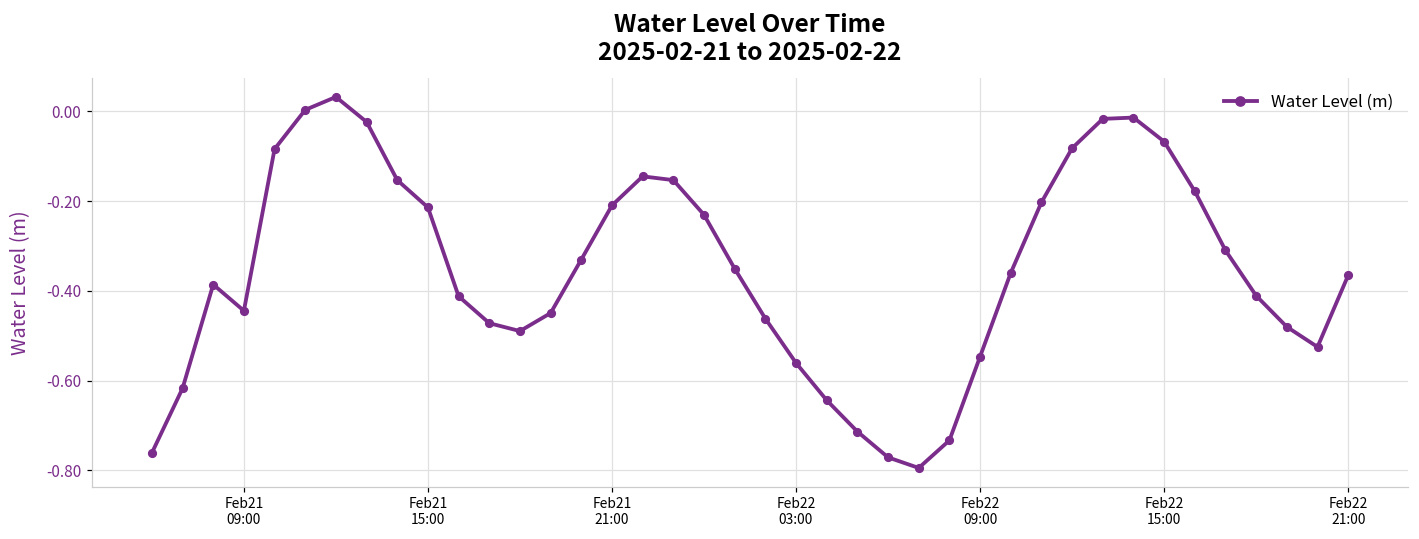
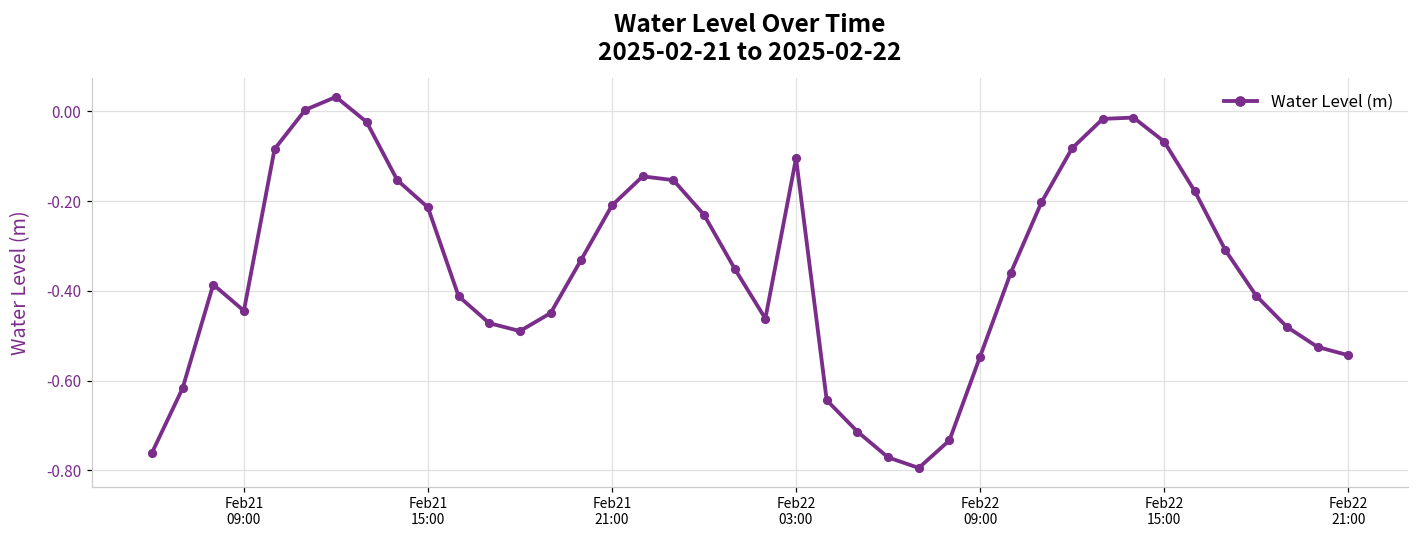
  {
    "Feb21 09:00": -0.44,
    "Feb21 15:00": -0.21,
    "Feb21 21:00": -0.21,
-   "Feb22 03:00": -0.56,
+   "Feb22 03:00": -0.10,
    "Feb22 09:00": -0.55,
    "Feb22 15:00": -0.07,
-   "Feb22 21:00": -0.37
+   "Feb22 21:00": -0.54
  }
